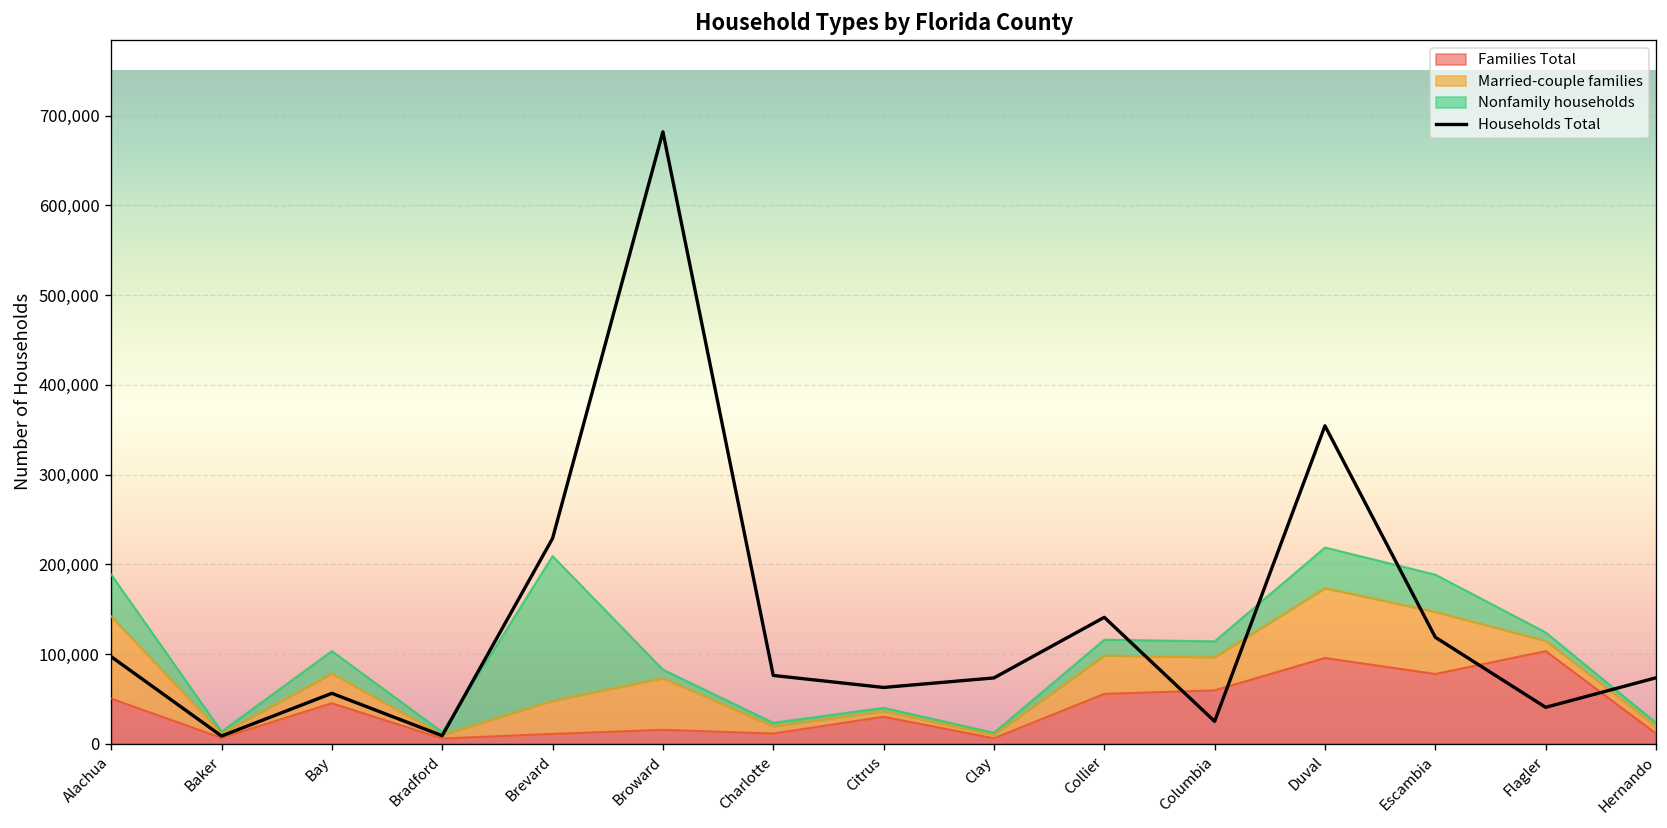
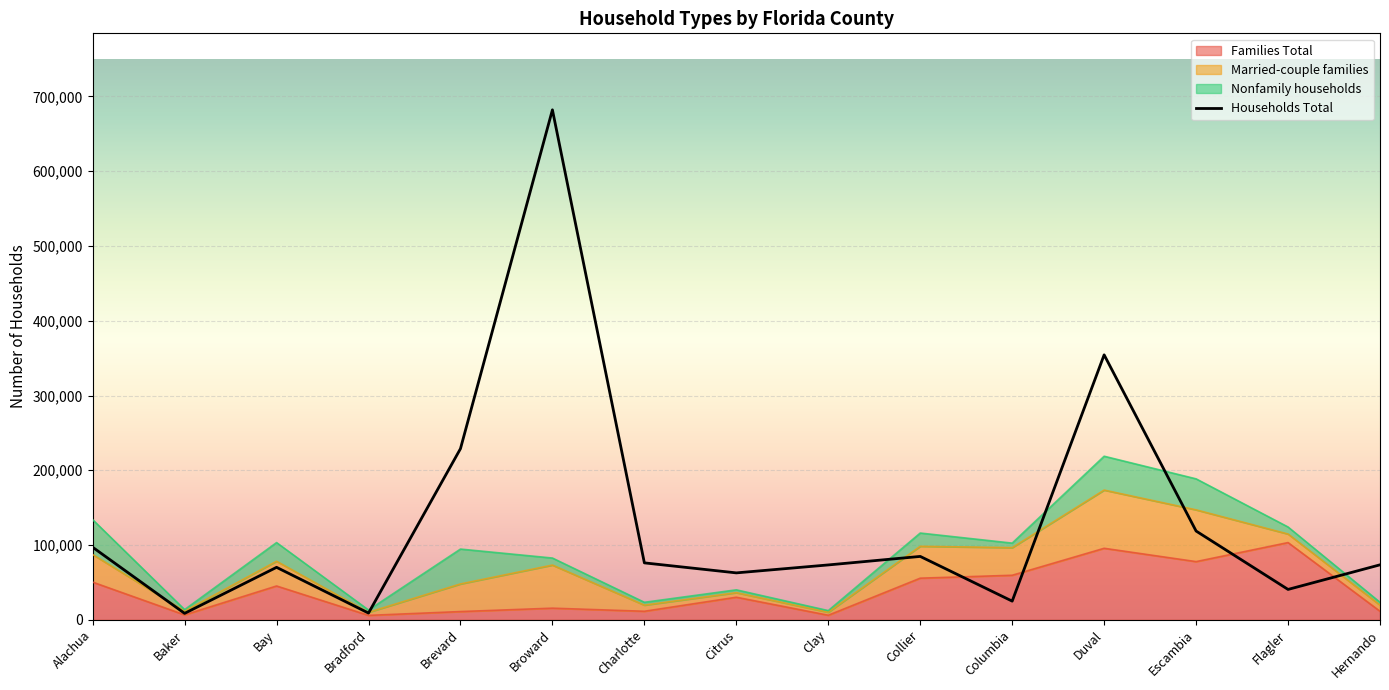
  {
    "Families Total": {
      "Alachua": "50,000",
      "Bay": "50,000",
      "Brevard": "10,000",
      "Broward": "20,000",
      "Charlotte": "10,000",
      "Citrus": "30,000",
      "Clay": "10,000",
      "Collier": "60,000",
      "Columbia": "60,000",
      "Duval": "100,000",
      "Escambia": "80,000",
      "Flagler": "100,000",
      "Hernando": "10,000"
    },
    "Married-couple families": {
-     "Alachua": "90,000"
+     "Alachua": "40,000"
    },
    "Nonfamily households": {
      "Alachua": "50,000",
-     "Brevard": "160,000",
-     "Columbia": "20,000"
+     "Brevard": "50,000",
+     "Columbia": "10,000"
    },
    "Households Total": {
      "Alachua": "100,000",
-     "Bay": "60,000",
+     "Bay": "70,000",
      "Brevard": "230,000",
      "Broward": "680,000",
      "Charlotte": "80,000",
      "Citrus": "60,000",
      "Clay": "70,000",
-     "Collier": "140,000",
+     "Collier": "80,000",
      "Columbia": "20,000",
      "Duval": "350,000",
      "Escambia": "120,000",
      "Flagler": "40,000",
      "Hernando": "70,000"
    }
  }
